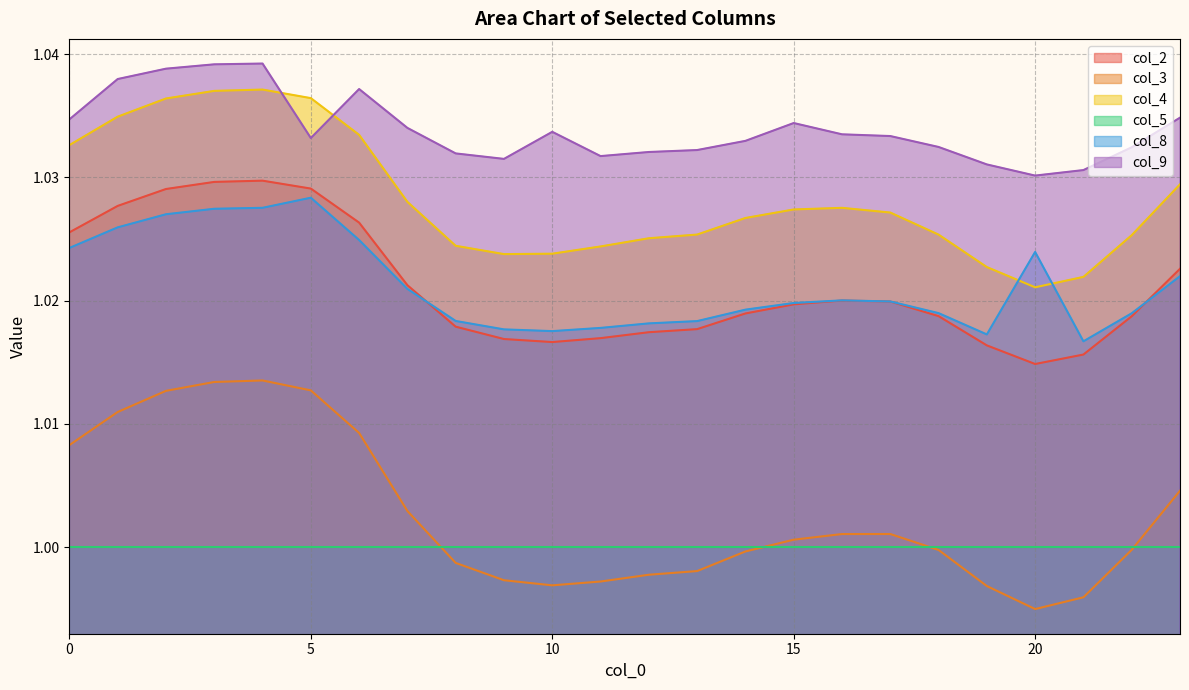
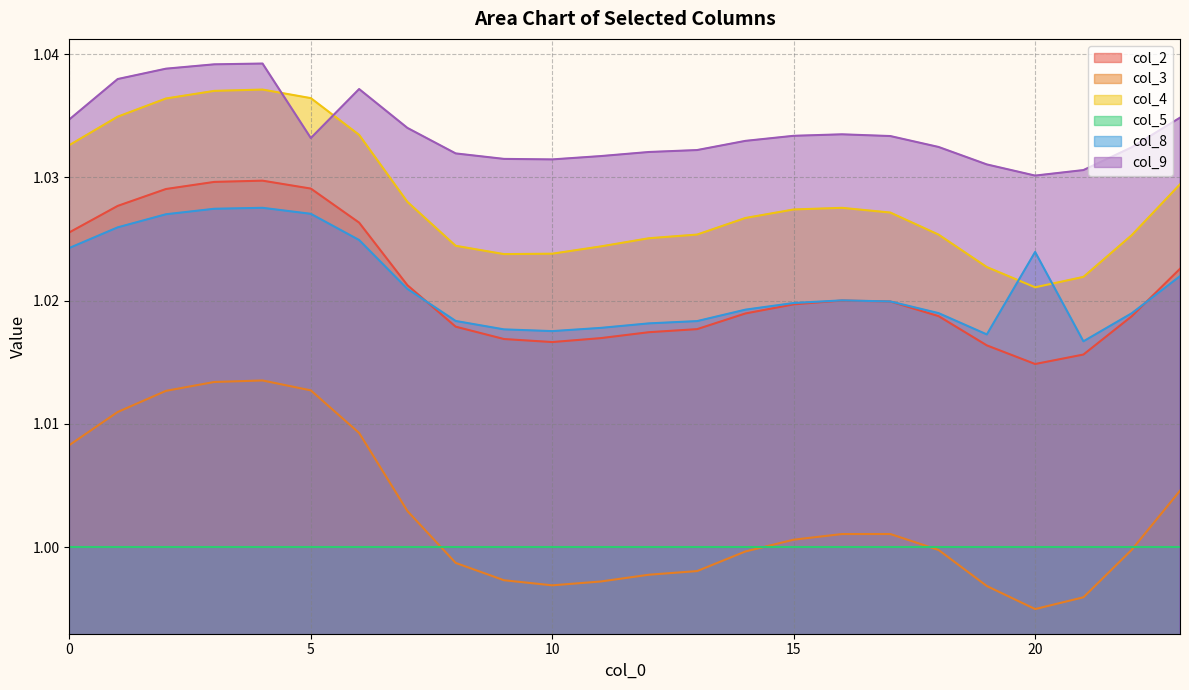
  {
    "col_5": {
      "0": 1.0000,
      "5": 1.0000,
      "10": 1.0000,
      "15": 1.0000,
      "20": 1.0000
    },
    "col_8": {
      "0": 1.0243,
-     "5": 1.0284,
+     "5": 1.0270,
      "10": 1.0175,
      "20": 1.0240
    },
    "col_9": {
      "0": 1.0347,
      "5": 1.0332,
-     "10": 1.0337,
-     "15": 1.0344,
+     "10": 1.0315,
+     "15": 1.0334,
      "20": 1.0301
    }
  }
